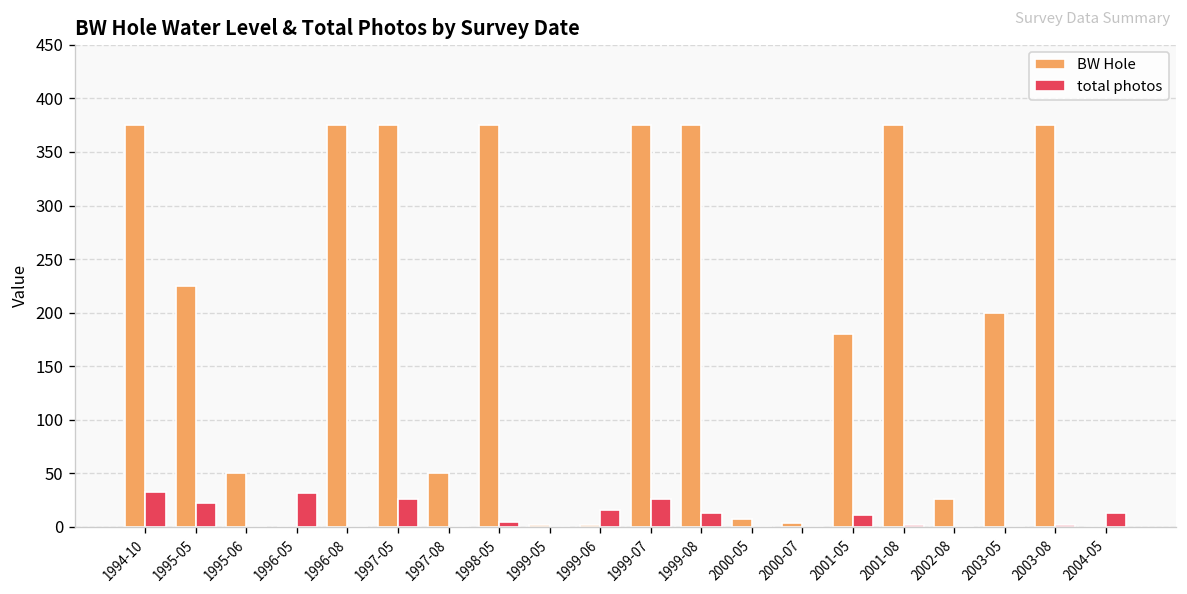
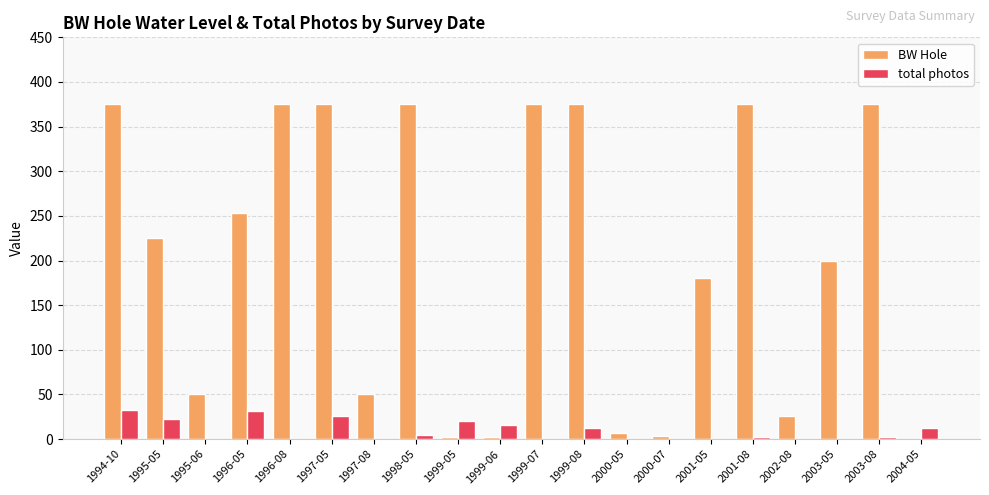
  {
    "BW Hole": {
      "1994-10": 380,
      "1995-05": 230,
      "1995-06": 50,
-     "1996-05": 0,
+     "1996-05": 250,
      "1996-08": 380,
      "1997-05": 380,
      "1997-08": 50,
      "1998-05": 380,
      "1999-07": 380,
      "1999-08": 380,
      "2000-05": 10,
      "2000-07": 0,
      "2001-05": 180,
      "2001-08": 380,
      "2002-08": 30,
      "2003-05": 200,
      "2003-08": 380,
      "2004-05": 0
    },
    "total photos": {
      "1994-10": 30,
      "1995-05": 20,
      "1995-06": 0,
      "1996-05": 30,
      "1996-08": 0,
      "1997-05": 30,
      "1997-08": 0,
      "1998-05": 10,
-     "1999-05": 0,
+     "1999-05": 20,
      "1999-06": 20,
-     "1999-07": 30,
+     "1999-07": 0,
      "1999-08": 10,
      "2000-05": 0,
      "2000-07": 0,
-     "2001-05": 10,
+     "2001-05": 0,
      "2002-08": 0,
      "2003-05": 0,
      "2004-05": 10
    }
  }
